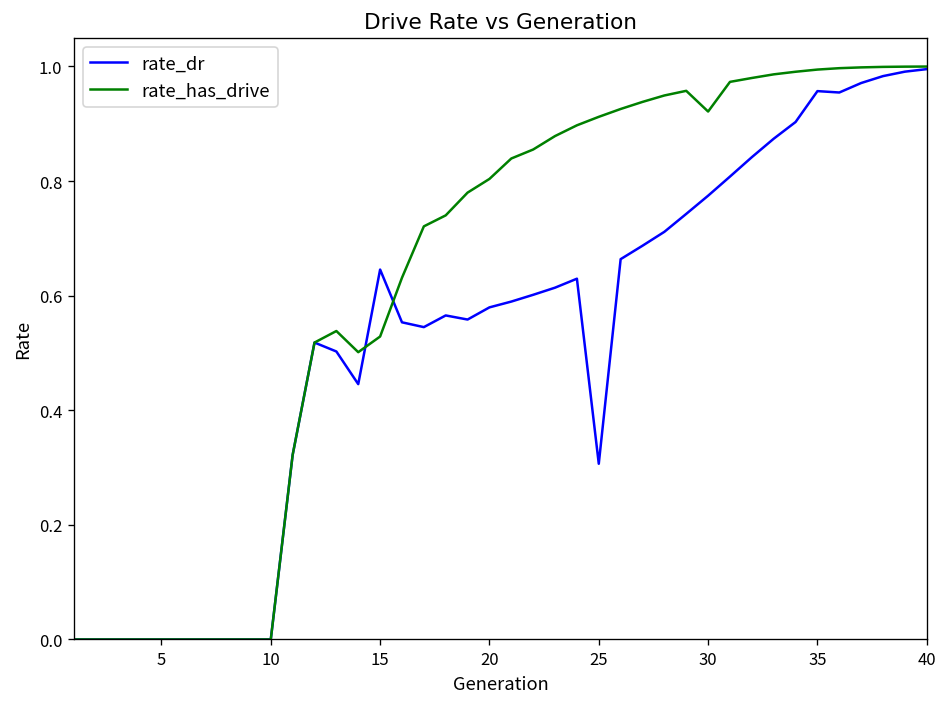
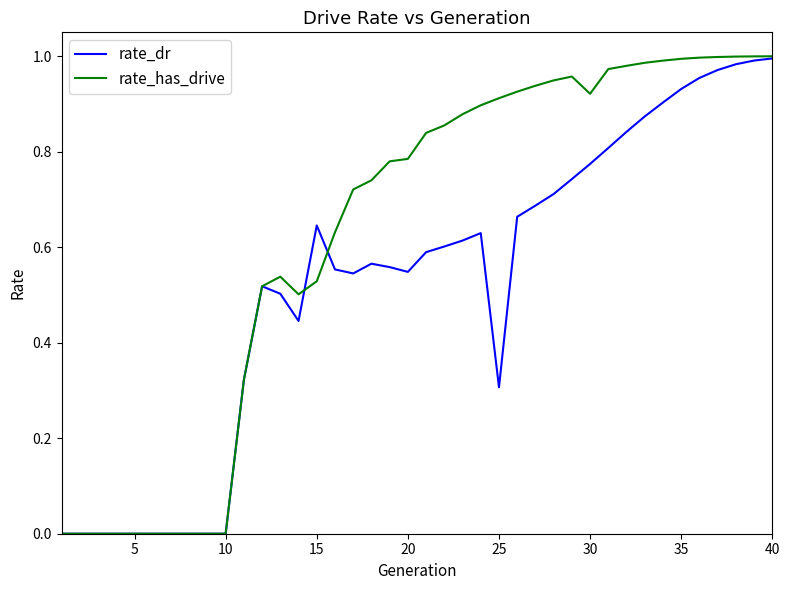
  {
    "rate_dr": {
      "15": 0.65,
-     "20": 0.58,
+     "20": 0.55,
      "25": 0.31,
      "30": 0.77,
-     "35": 0.96
+     "35": 0.93
    },
    "rate_has_drive": {
      "15": 0.53,
-     "20": 0.80,
+     "20": 0.79,
      "25": 0.91,
      "30": 0.92,
      "35": 0.99
    }
  }
